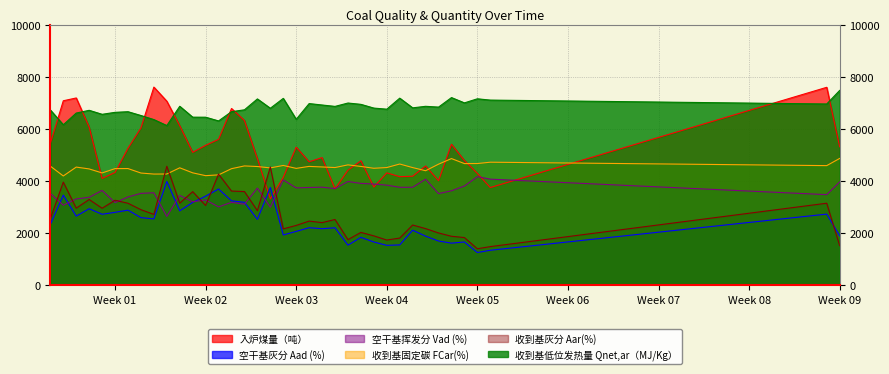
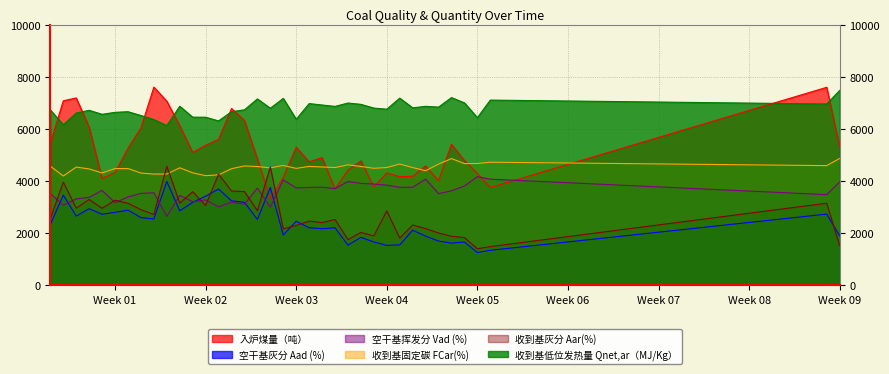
  {
    "入炉煤量（吨）": {
      "Week 01": 4300,
      "Week 02": 5400,
      "Week 03": 5300,
      "Week 04": 4300,
      "Week 05": 4300,
      "Week 09": 5300
    },
    "空干基灰分 Aad (%)": {
      "Week 01": 2800,
      "Week 02": 3400,
-     "Week 03": 2100,
+     "Week 03": 2500,
      "Week 04": 1500,
      "Week 05": 1300,
      "Week 09": 1900
    },
    "空干基挥发分 Vad (%)": {
      "Week 02": 3300,
      "Week 03": 3700,
      "Week 04": 3800,
      "Week 05": 4200,
      "Week 09": 4000
    },
    "收到基固定碳 FCar(%)": {
      "Week 01": 4500,
      "Week 02": 4200,
      "Week 03": 4500,
      "Week 04": 4500,
      "Week 05": 4700,
      "Week 09": 4900
    },
    "收到基灰分 Aar(%)": {
      "Week 02": 3100,
      "Week 03": 2300,
-     "Week 04": 1700,
+     "Week 04": 2900,
      "Week 05": 1400,
      "Week 09": 1500
    },
    "收到基低位发热量 Qnet,ar（MJ/Kg）": {
      "Week 01": 6600,
      "Week 02": 6500,
      "Week 03": 6400,
      "Week 04": 6800,
-     "Week 05": 7200,
+     "Week 05": 6400,
      "Week 09": 7500
    }
  }
